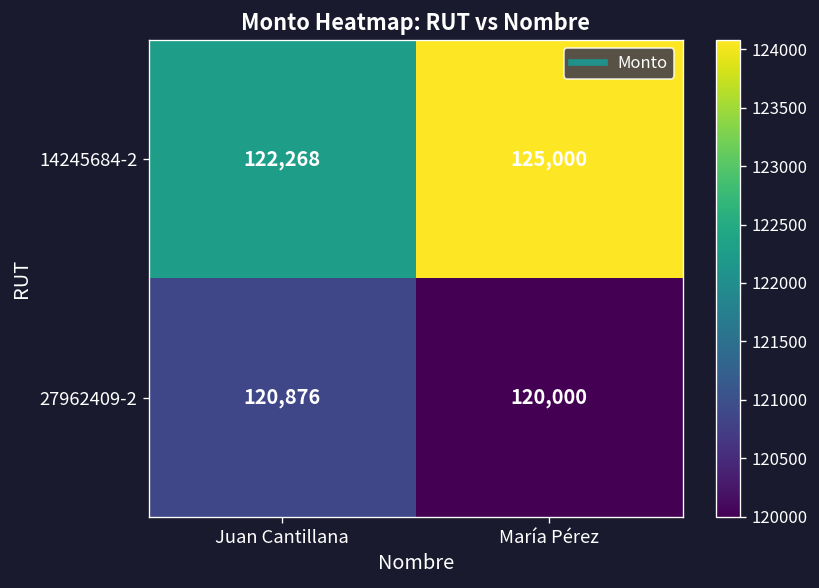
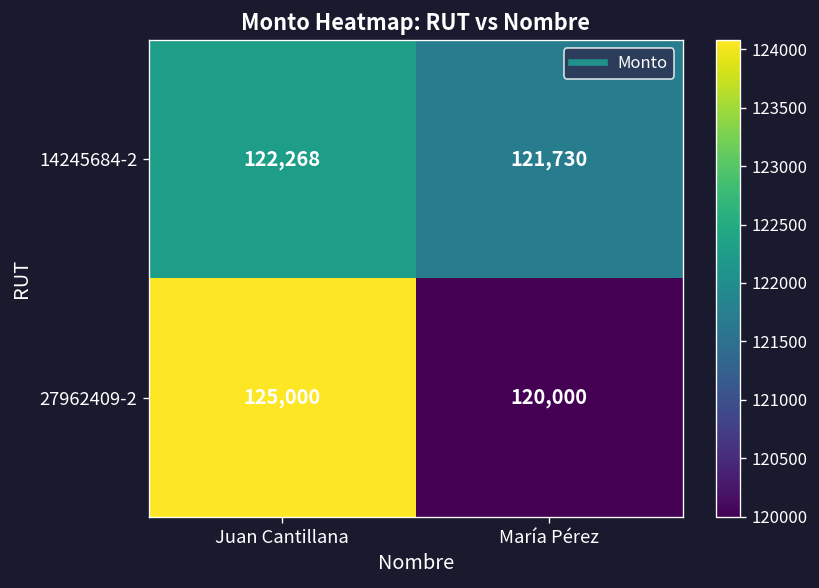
  {
    "14245684-2": {
      "Juan Cantillana": "122,268",
-     "María Pérez": "125,000"
+     "María Pérez": "121,730"
    },
    "27962409-2": {
-     "Juan Cantillana": "120,876",
+     "Juan Cantillana": "125,000",
      "María Pérez": "120,000"
    }
  }
